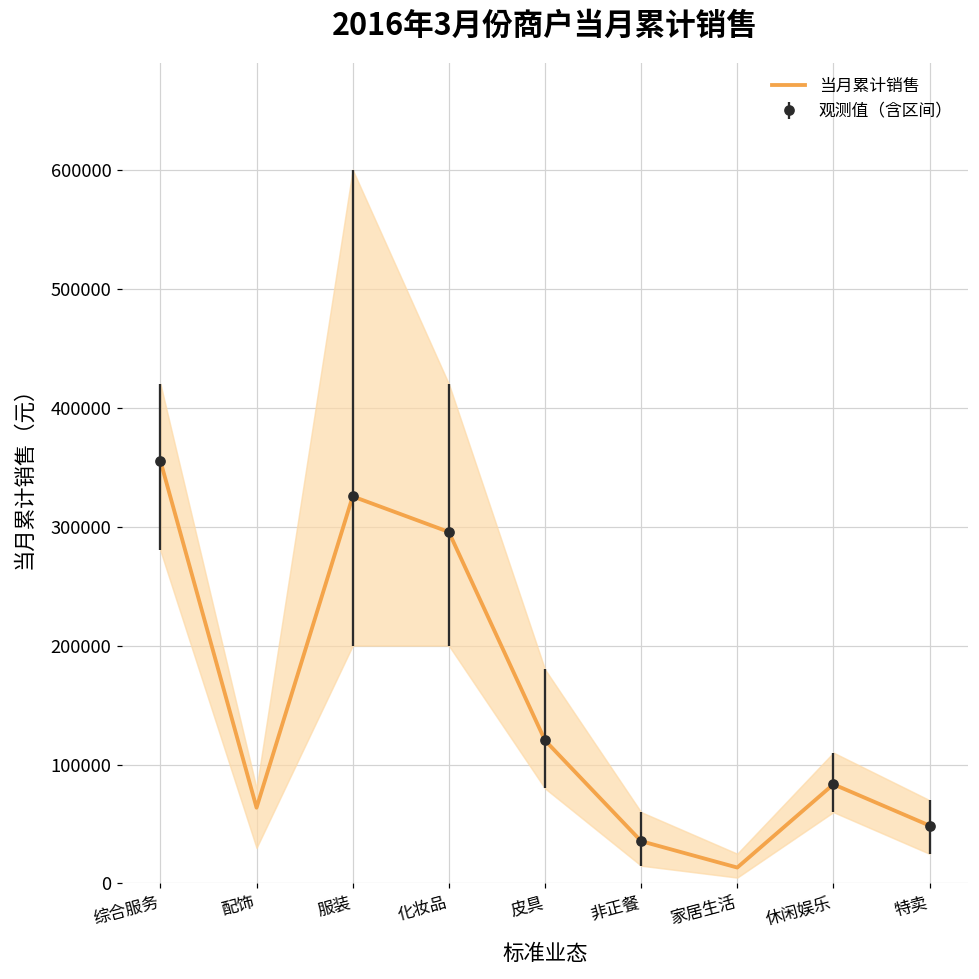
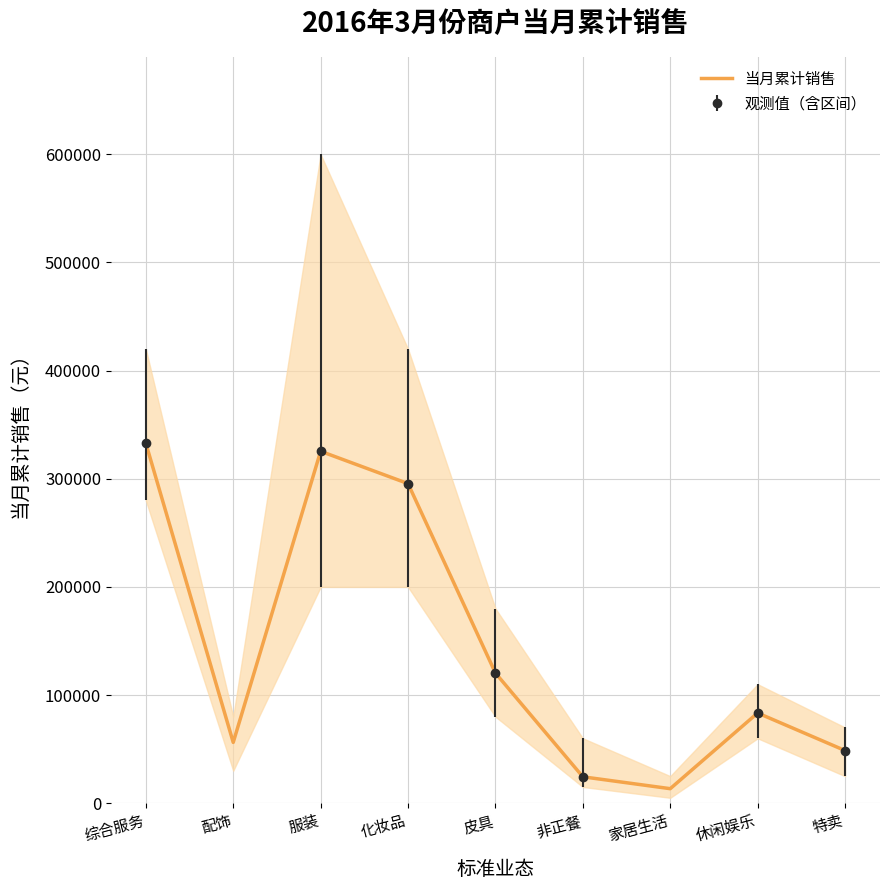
  {
    "当月累计销售": {
-     "综合服务": 355000,
-     "配饰": 64000,
-     "非正餐": 36000,
+     "综合服务": 333000,
+     "配饰": 56000,
+     "非正餐": 24000,
      "家居生活": 13000
    }
  }
